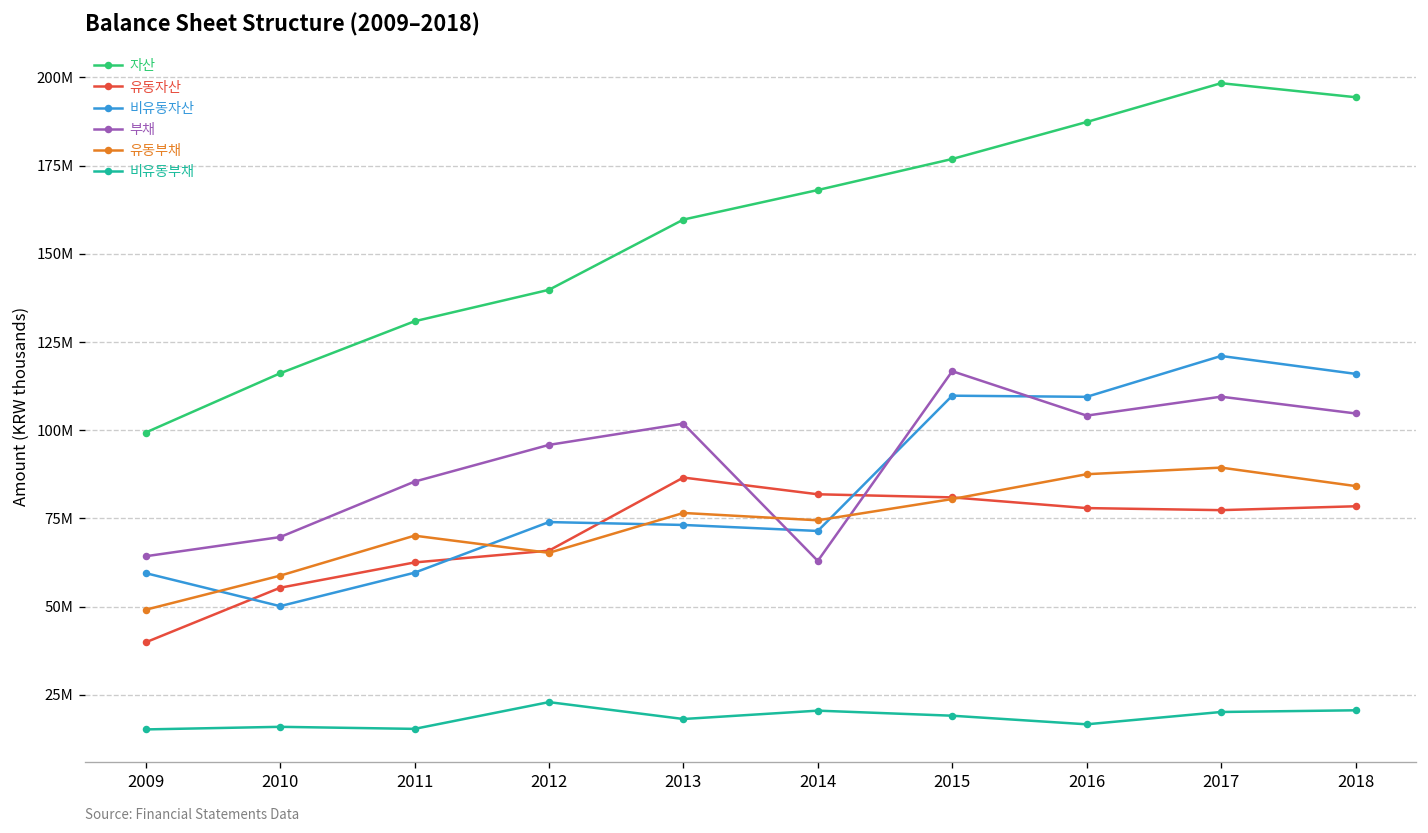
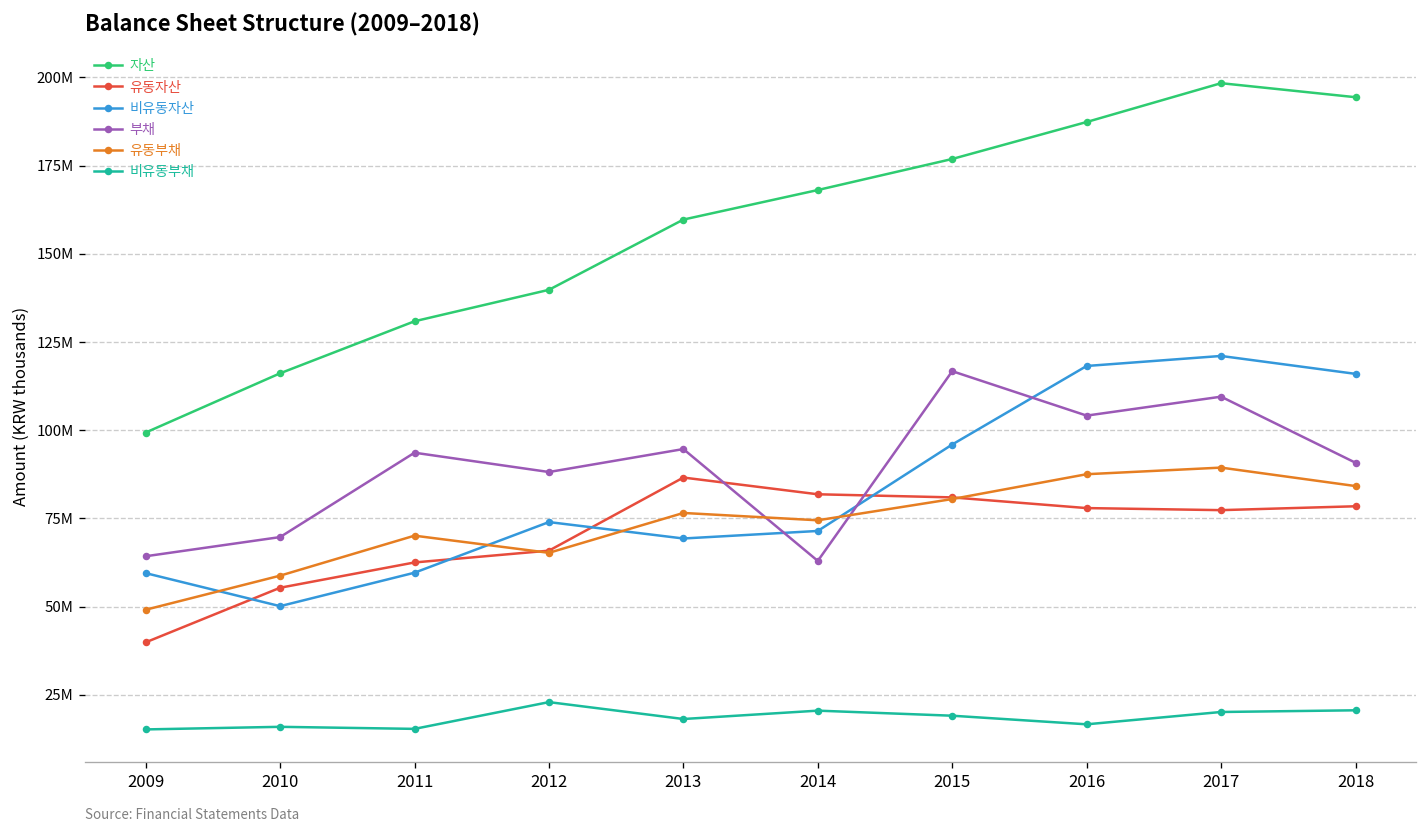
  {
    "비유동자산": {
      "2009": 59000000,
      "2010": 50000000,
      "2011": 60000000,
      "2012": 74000000,
-     "2013": 73000000,
+     "2013": 69000000,
      "2014": 71000000,
-     "2015": 110000000,
-     "2016": 109000000,
+     "2015": 96000000,
+     "2016": 118000000,
      "2017": 121000000,
      "2018": 116000000
    },
    "부채": {
      "2009": 64000000,
      "2010": 70000000,
-     "2011": 85000000,
-     "2012": 96000000,
-     "2013": 102000000,
+     "2011": 94000000,
+     "2012": 88000000,
+     "2013": 95000000,
      "2014": 63000000,
      "2015": 117000000,
      "2016": 104000000,
      "2017": 109000000,
-     "2018": 105000000
+     "2018": 91000000
    }
  }
